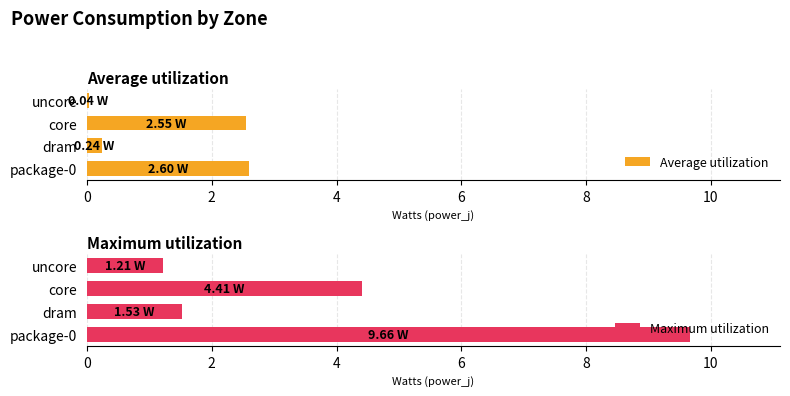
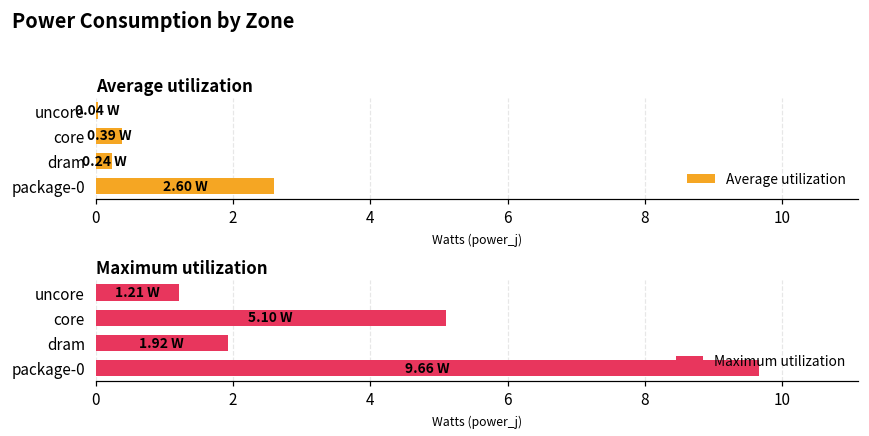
  {
    "Average utilization": {
      "uncore": 0.04,
-     "core": 2.55,
+     "core": 0.39,
      "dram": 0.24,
      "package-0": 2.60
    },
    "Maximum utilization": {
      "uncore": 1.21,
-     "core": 4.41,
-     "dram": 1.53,
+     "core": 5.10,
+     "dram": 1.92,
      "package-0": 9.66
    }
  }
